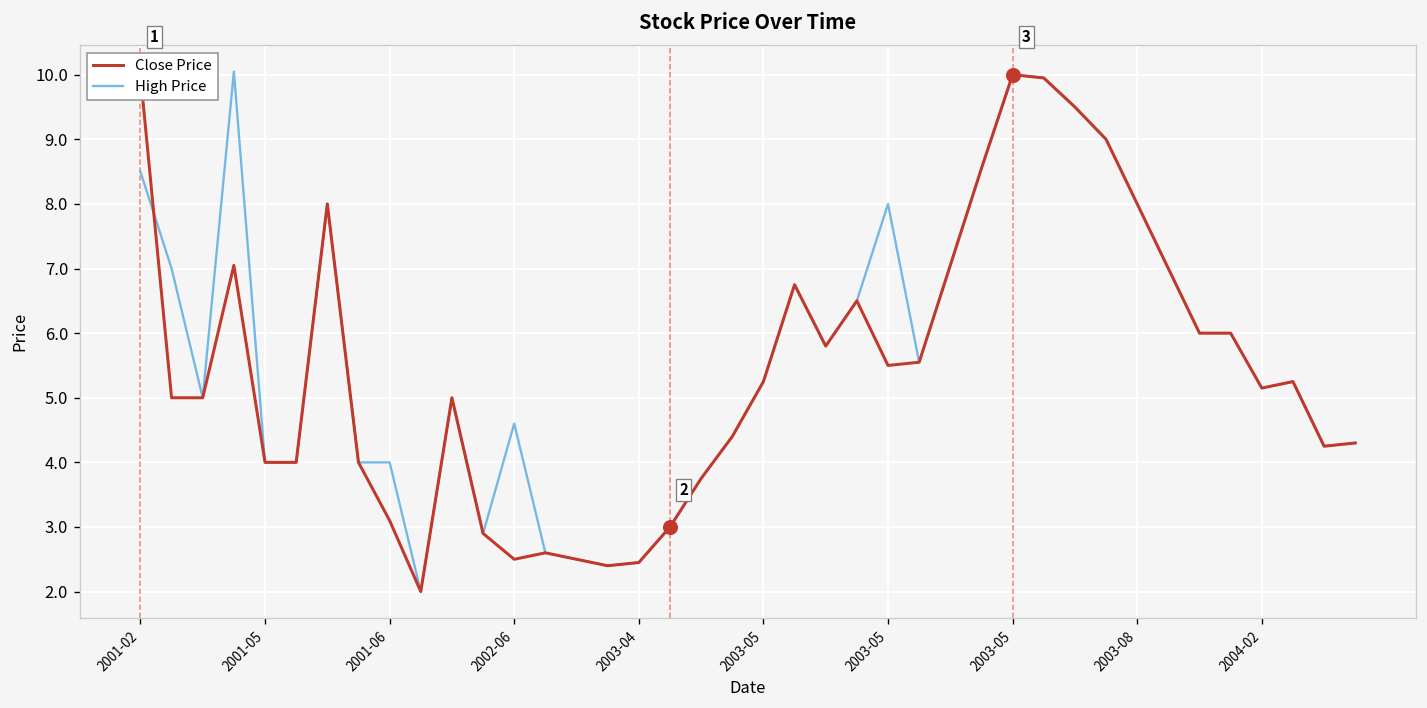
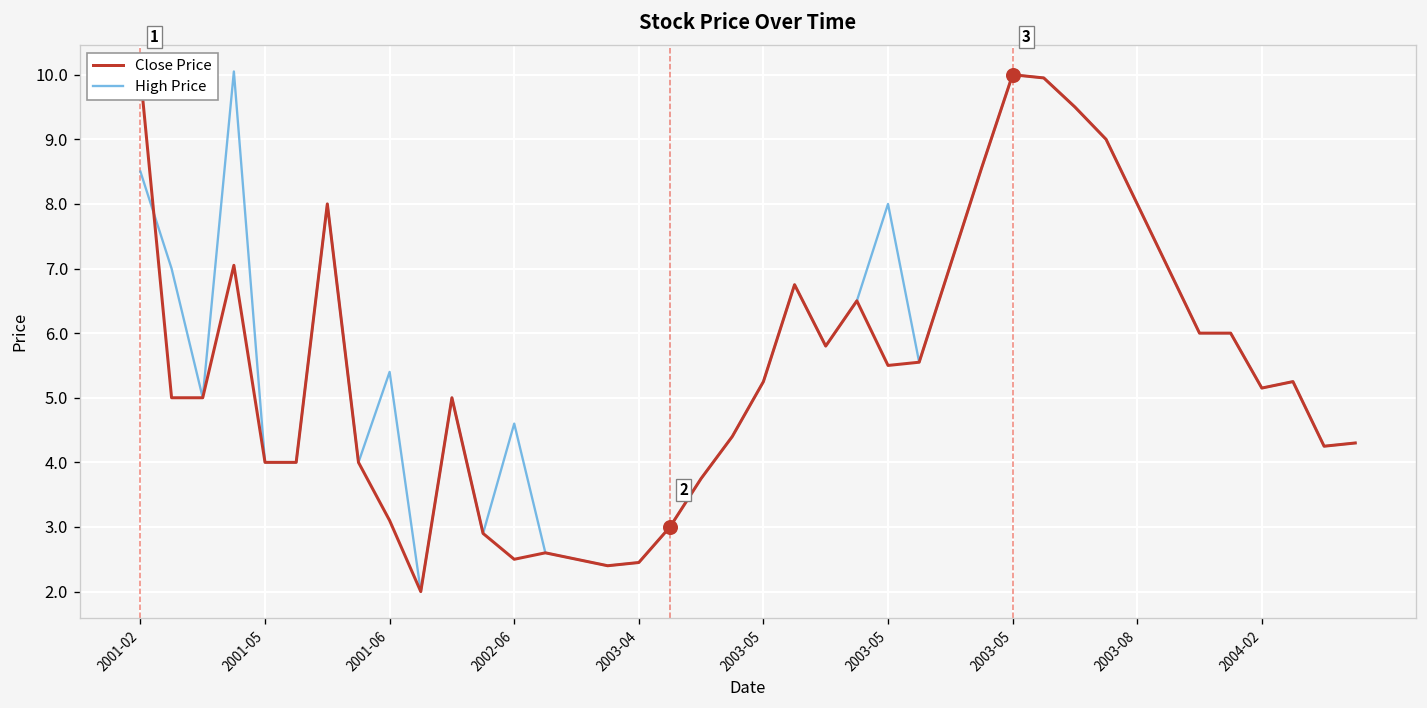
  {
    "High Price": {
      "2001-02": 8.5,
-     "2001-06": 4.0,
+     "2001-06": 5.4,
      "2002-06": 4.6
    }
  }
